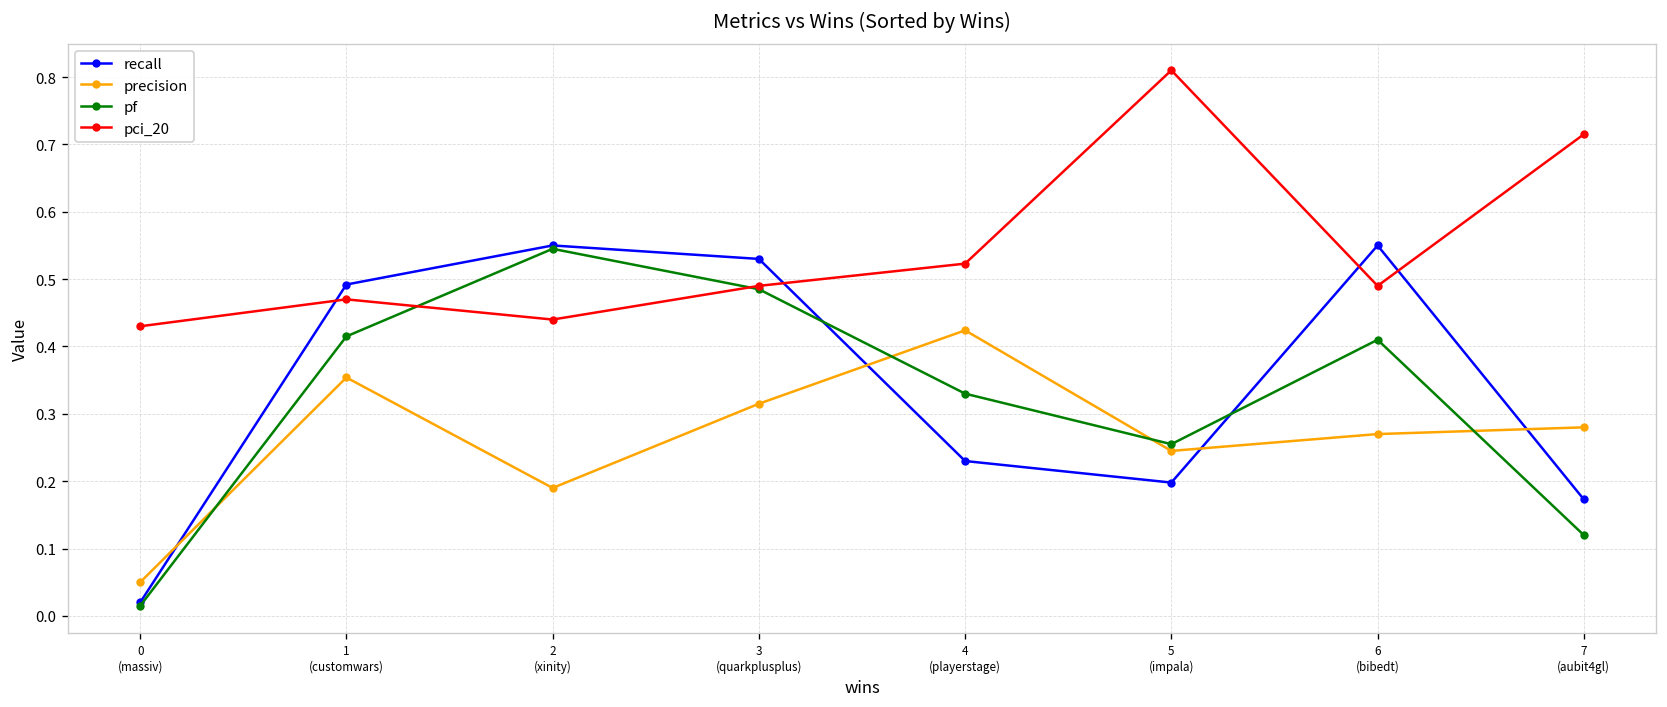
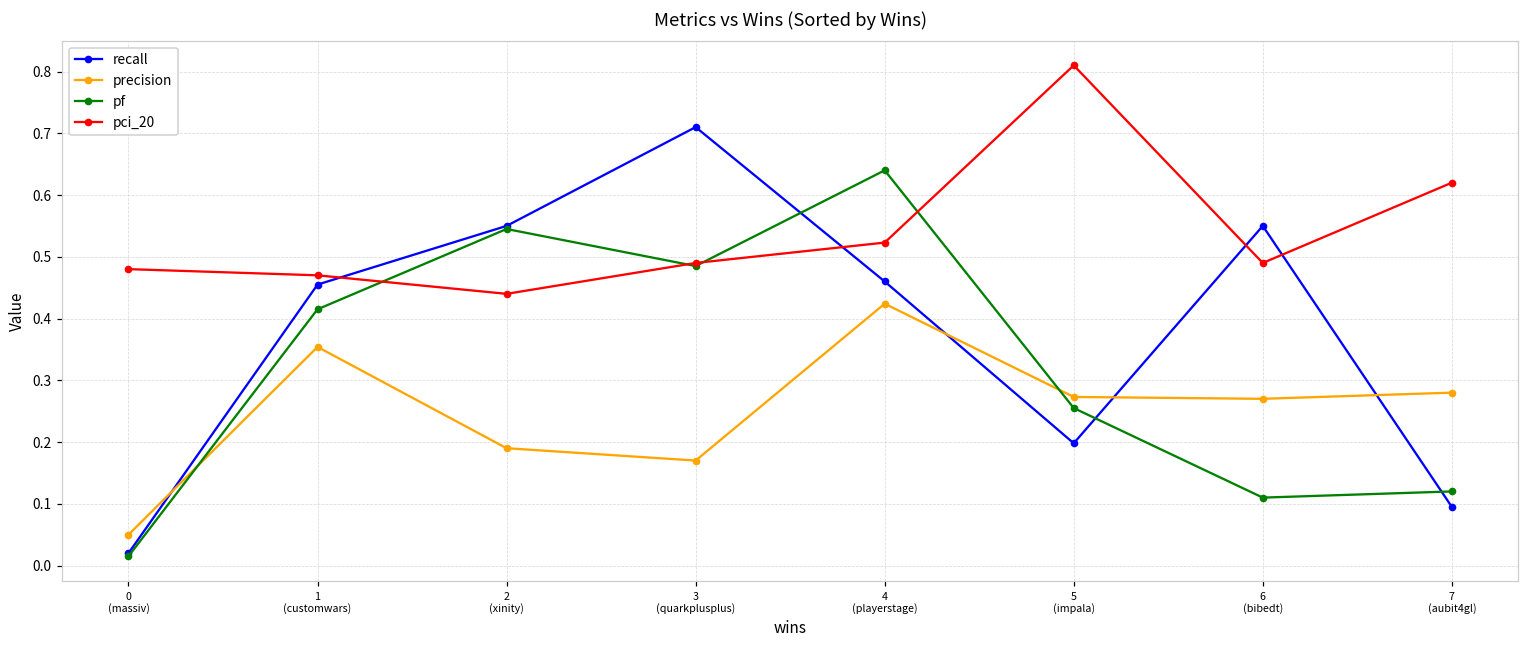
  {
    "recall": {
      "0 (massiv)": 0.02,
-     "1 (customwars)": 0.49,
+     "1 (customwars)": 0.46,
      "2 (xinity)": 0.55,
-     "3 (quarkplusplus)": 0.53,
-     "4 (playerstage)": 0.23,
+     "3 (quarkplusplus)": 0.71,
+     "4 (playerstage)": 0.46,
      "5 (impala)": 0.20,
      "6 (bibedt)": 0.55,
-     "7 (aubit4gl)": 0.17
+     "7 (aubit4gl)": 0.10
    },
    "precision": {
      "0 (massiv)": 0.05,
      "1 (customwars)": 0.35,
      "2 (xinity)": 0.19,
-     "3 (quarkplusplus)": 0.32,
+     "3 (quarkplusplus)": 0.17,
      "4 (playerstage)": 0.42,
-     "5 (impala)": 0.25,
+     "5 (impala)": 0.27,
      "6 (bibedt)": 0.27,
      "7 (aubit4gl)": 0.28
    },
    "pf": {
      "0 (massiv)": 0.02,
      "1 (customwars)": 0.42,
      "2 (xinity)": 0.55,
      "3 (quarkplusplus)": 0.49,
-     "4 (playerstage)": 0.33,
+     "4 (playerstage)": 0.64,
      "5 (impala)": 0.26,
-     "6 (bibedt)": 0.41,
+     "6 (bibedt)": 0.11,
      "7 (aubit4gl)": 0.12
    },
    "pci_20": {
-     "0 (massiv)": 0.43,
+     "0 (massiv)": 0.48,
      "1 (customwars)": 0.47,
      "2 (xinity)": 0.44,
      "3 (quarkplusplus)": 0.49,
      "4 (playerstage)": 0.52,
      "5 (impala)": 0.81,
      "6 (bibedt)": 0.49,
-     "7 (aubit4gl)": 0.72
+     "7 (aubit4gl)": 0.62
    }
  }
